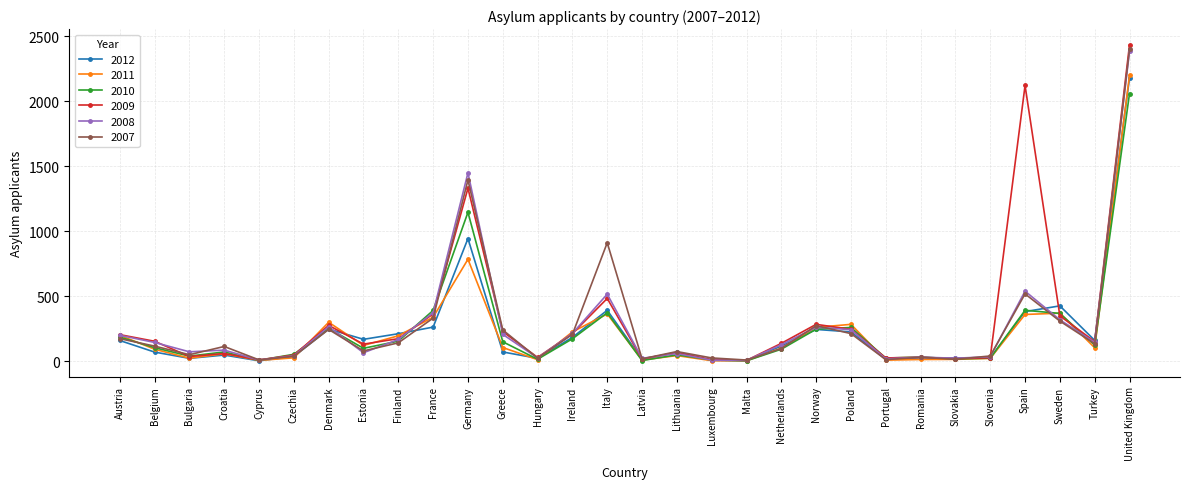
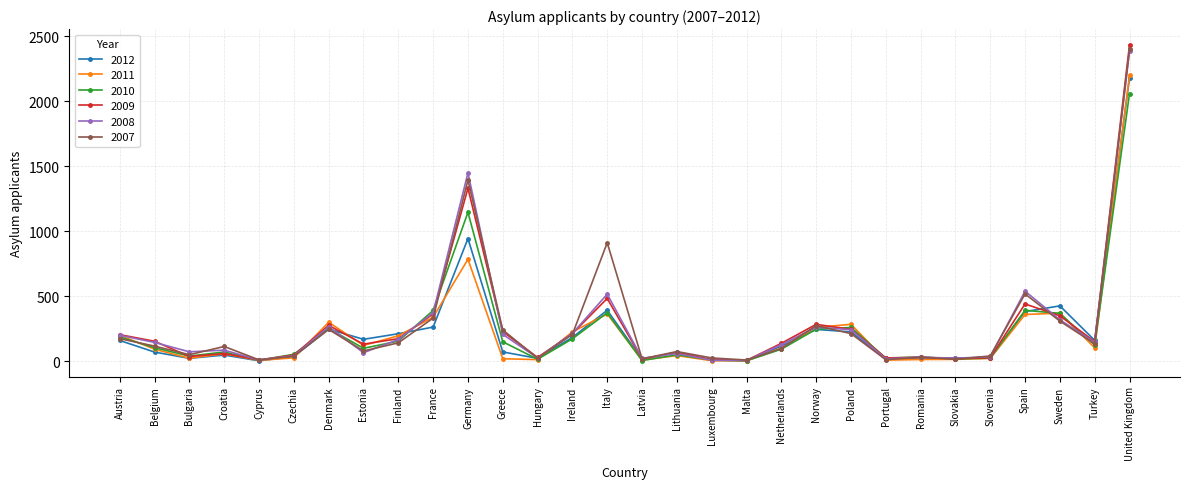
  {
    "2012": {
      "Belgium": 70,
      "Estonia": 170,
      "France": 260,
      "Germany": 940,
      "Greece": 70,
      "Sweden": 430
    },
    "2011": {
      "Denmark": 300,
      "Germany": 790,
-     "Greece": 110,
+     "Greece": 20,
      "Poland": 290,
      "Spain": 360,
      "Turkey": 110
    },
    "2010": {
      "Estonia": 100,
      "Germany": 1150,
      "Greece": 150,
      "United Kingdom": 2060
    },
    "2009": {
      "Germany": 1330,
      "Italy": 480,
-     "Spain": 2120,
+     "Spain": 440,
      "United Kingdom": 2430
    },
    "2008": {
      "Bulgaria": 70,
      "Germany": 1450,
      "Greece": 210,
      "Italy": 520,
      "Spain": 540
    },
    "2007": {
      "Croatia": 120,
      "Germany": 1390,
      "Italy": 910,
      "Spain": 520
    }
  }
